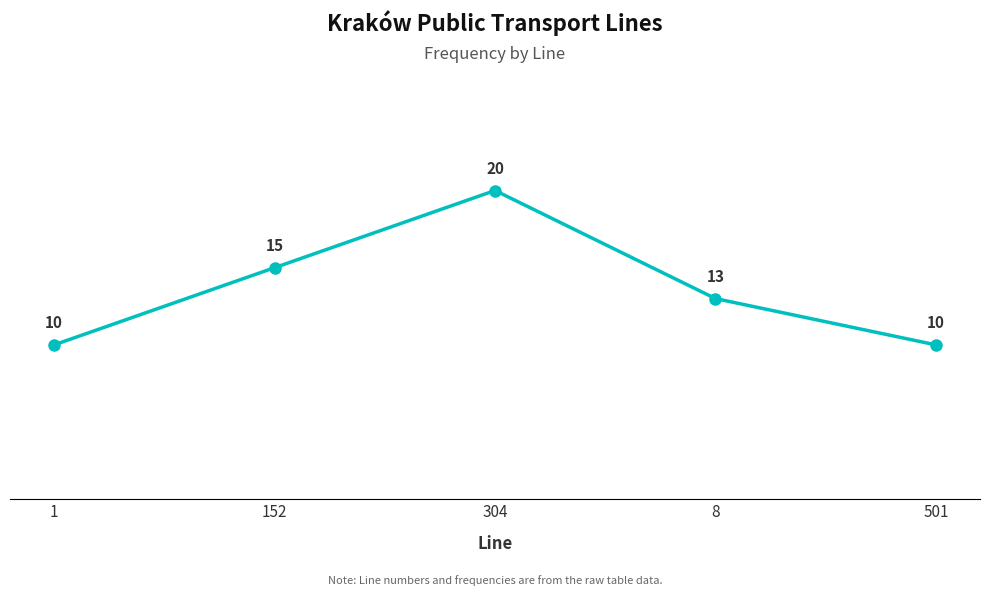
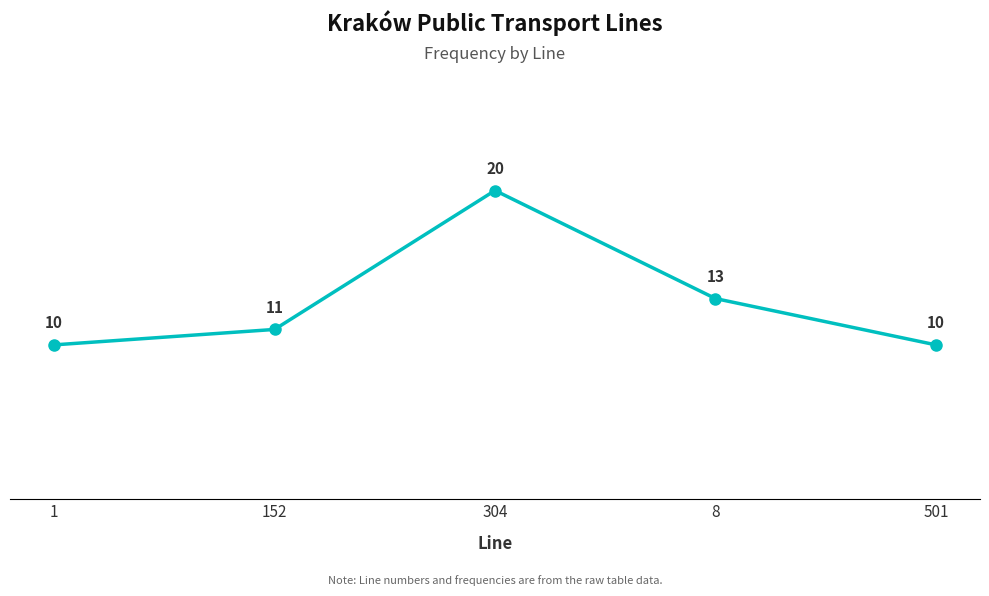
  {
    "1": 10,
-   "152": 15,
+   "152": 11,
    "304": 20,
    "8": 13,
    "501": 10
  }
